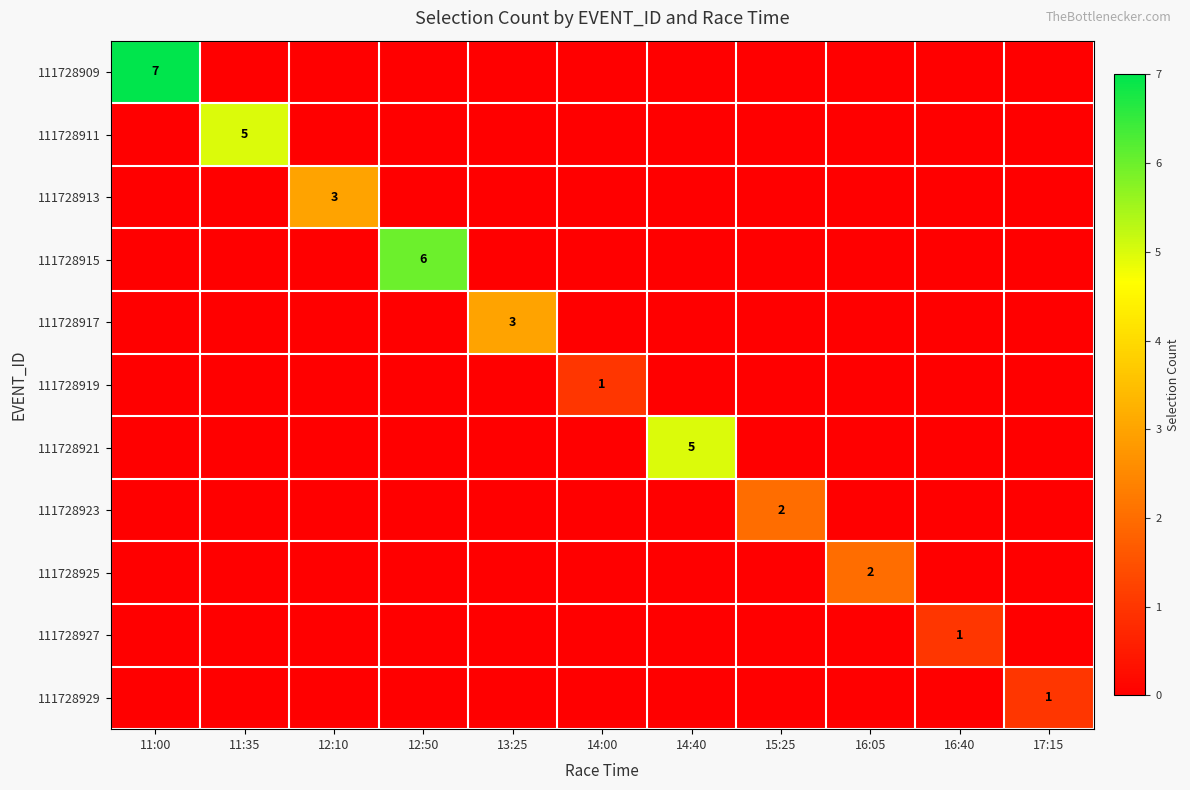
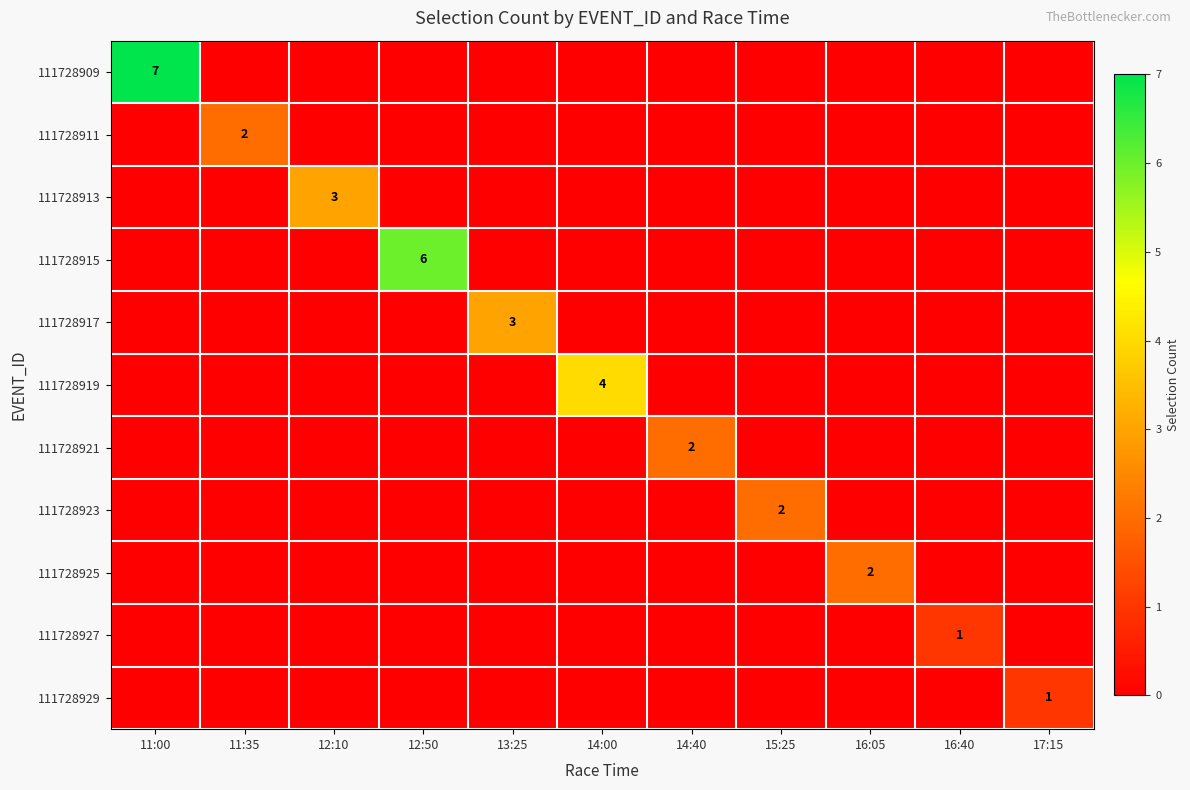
  {
    "111728909": {
      "11:00": 7
    },
    "111728911": {
-     "11:35": 5
+     "11:35": 2
    },
    "111728913": {
      "12:10": 3
    },
    "111728915": {
      "12:50": 6
    },
    "111728917": {
      "13:25": 3
    },
    "111728919": {
-     "14:00": 1
+     "14:00": 4
    },
    "111728921": {
-     "14:40": 5
+     "14:40": 2
    },
    "111728923": {
      "15:25": 2
    },
    "111728925": {
      "16:05": 2
    },
    "111728927": {
      "16:40": 1
    },
    "111728929": {
      "17:15": 1
    }
  }
